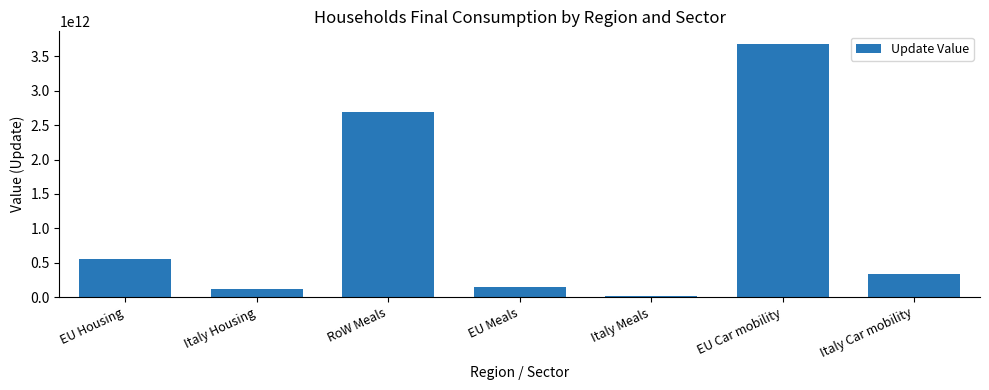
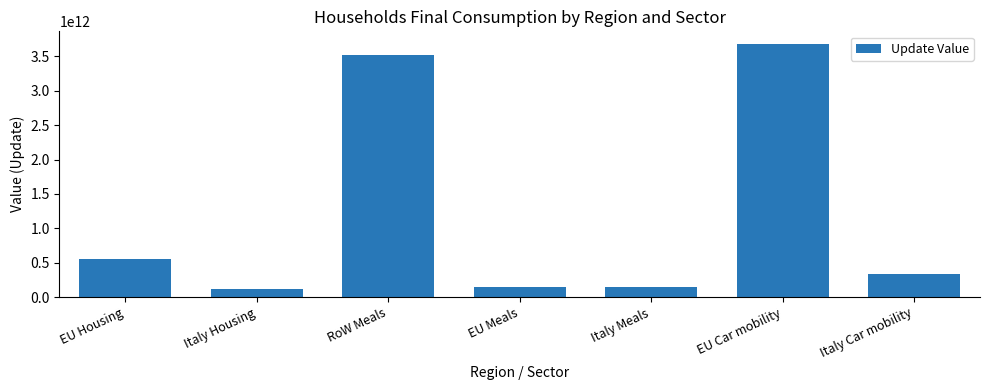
  {
    "EU Housing": 600000000000,
    "Italy Housing": 100000000000,
-   "RoW Meals": 2700000000000,
+   "RoW Meals": 3500000000000,
    "EU Meals": 100000000000,
-   "Italy Meals": 0,
+   "Italy Meals": 100000000000,
    "EU Car mobility": 3700000000000,
    "Italy Car mobility": 300000000000
  }
